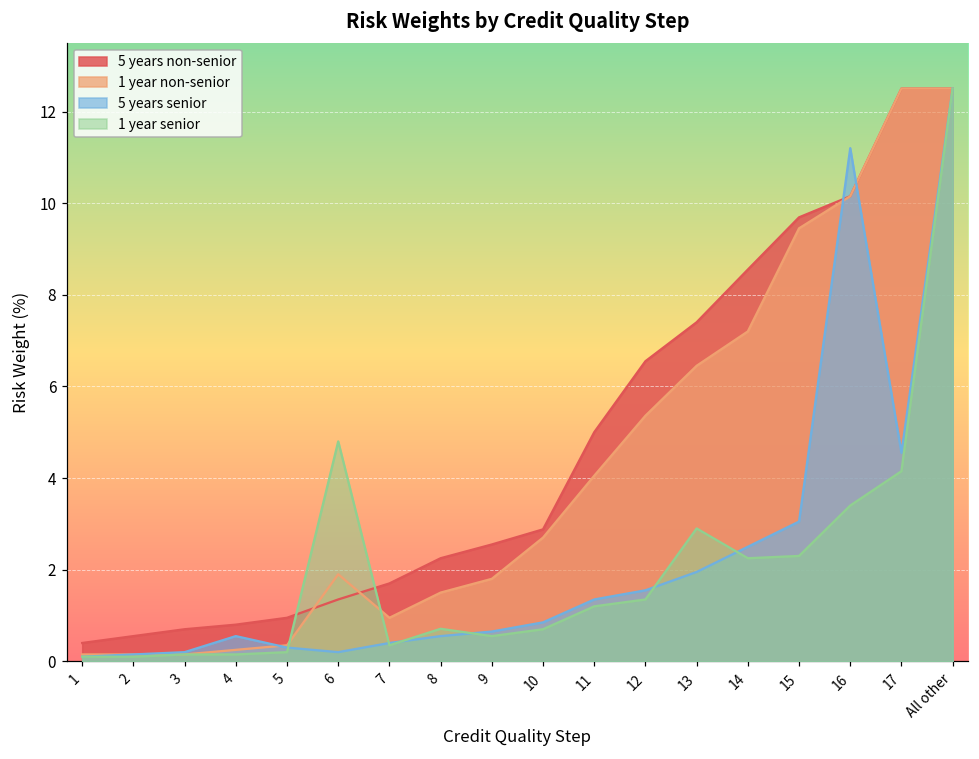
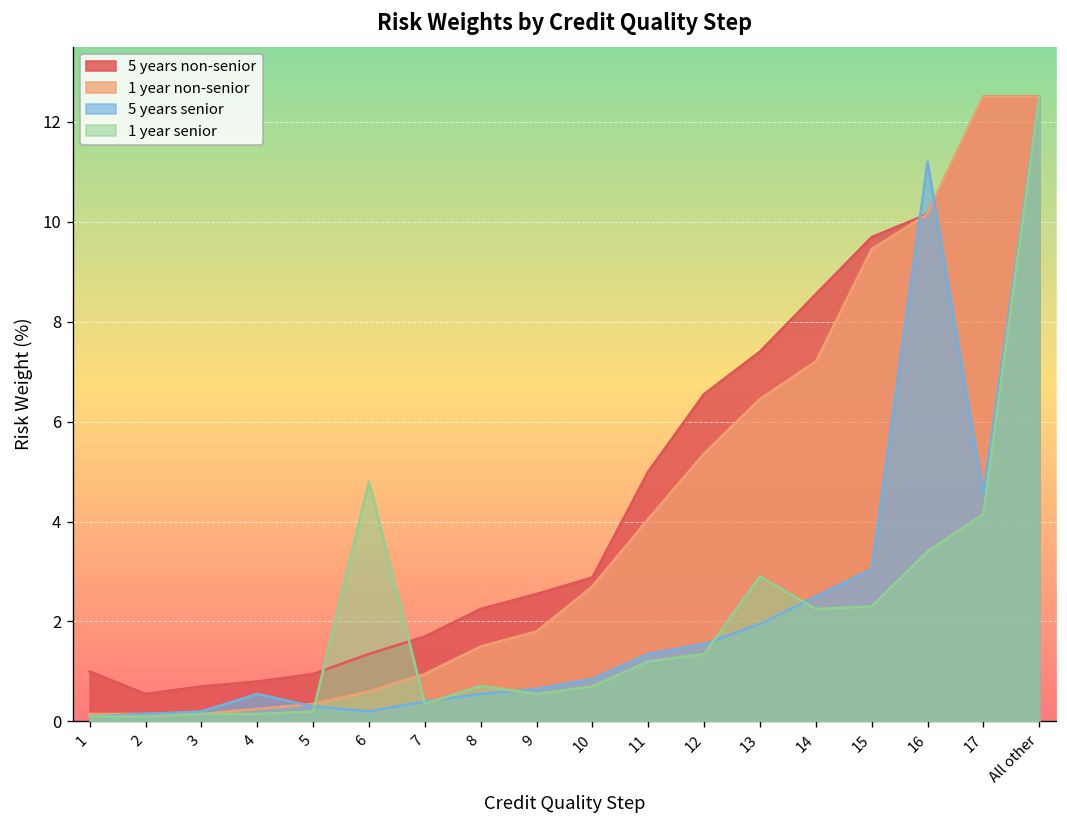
  {
    "5 years non-senior": {
-     "1": 0.4,
+     "1": 1.0,
      "2": 0.6,
      "3": 0.7,
      "4": 0.8,
      "5": 1.0,
      "6": 1.4,
      "7": 1.7,
      "8": 2.3,
      "9": 2.6,
      "10": 2.9,
      "11": 5.0,
      "12": 6.6,
      "13": 7.4,
      "14": 8.6,
      "15": 9.7
    },
    "1 year non-senior": {
      "4": 0.3,
-     "6": 1.9,
+     "6": 0.6,
      "7": 1.0,
      "8": 1.5,
      "9": 1.8,
      "10": 2.7,
      "11": 4.1,
      "12": 5.4,
      "13": 6.5,
      "14": 7.2,
      "15": 9.5
    },
    "5 years senior": {
      "4": 0.6,
      "6": 0.2,
      "8": 0.6,
      "9": 0.7,
      "10": 0.9,
      "11": 1.4,
      "12": 1.6,
      "13": 2.0,
      "14": 2.5,
      "15": 3.1,
      "16": 11.2,
      "17": 4.6
    },
    "1 year senior": {
      "4": 0.2,
      "5": 0.2,
      "6": 4.8,
      "8": 0.7,
      "9": 0.6,
      "10": 0.7,
      "11": 1.2,
      "12": 1.4,
      "13": 2.9,
      "14": 2.3,
      "15": 2.3,
      "16": 3.4,
      "17": 4.2
    }
  }
